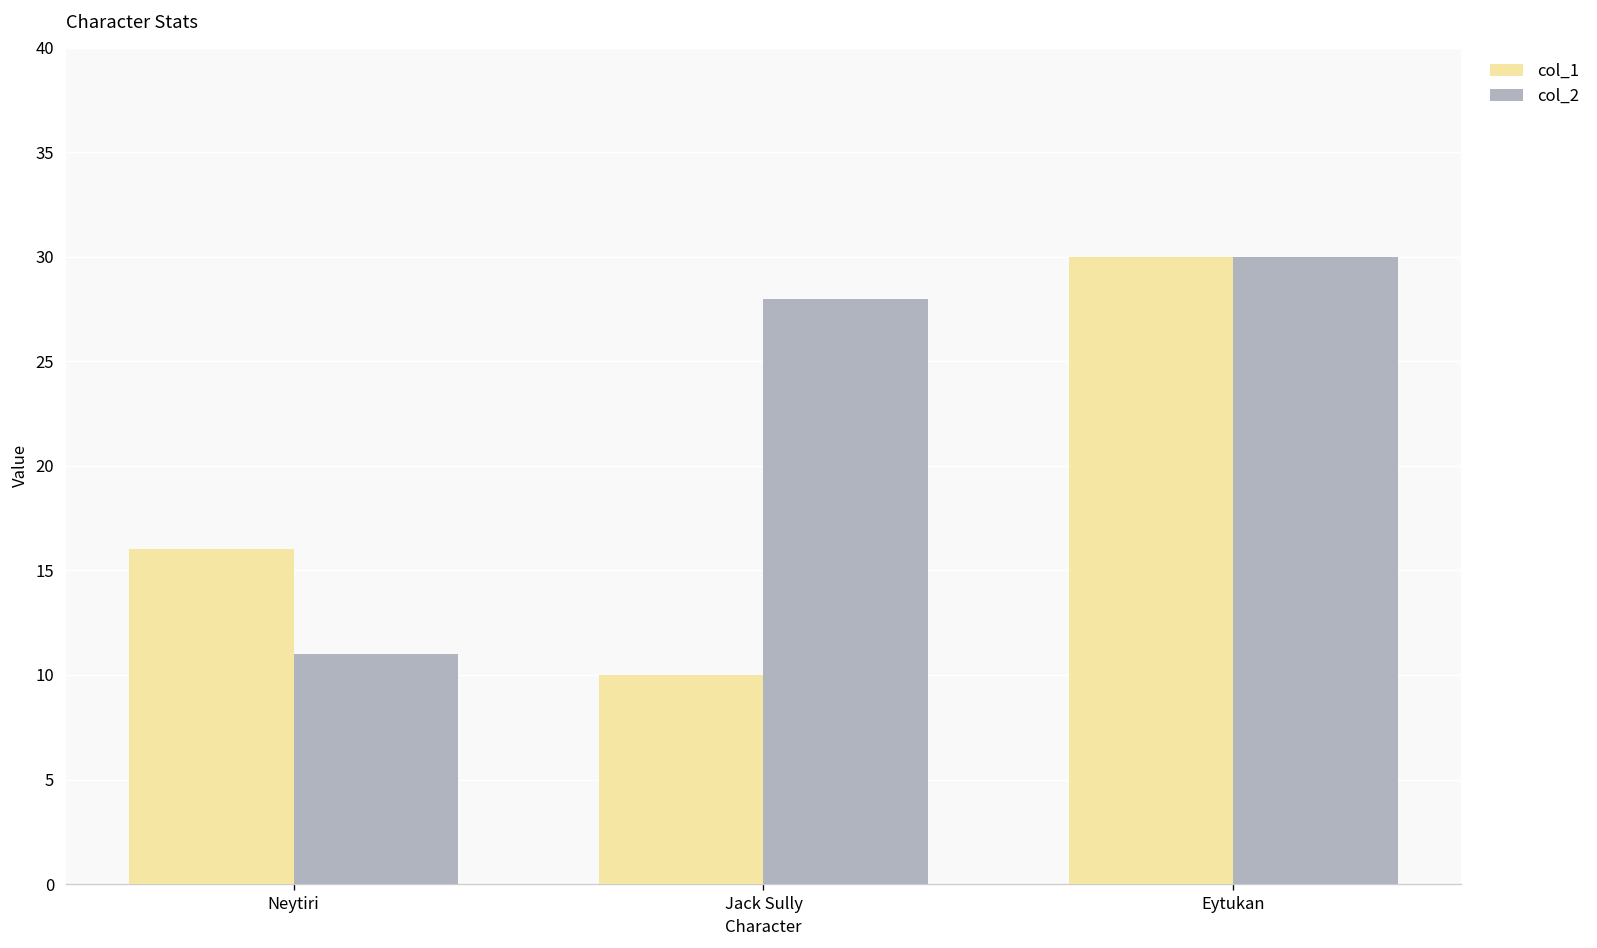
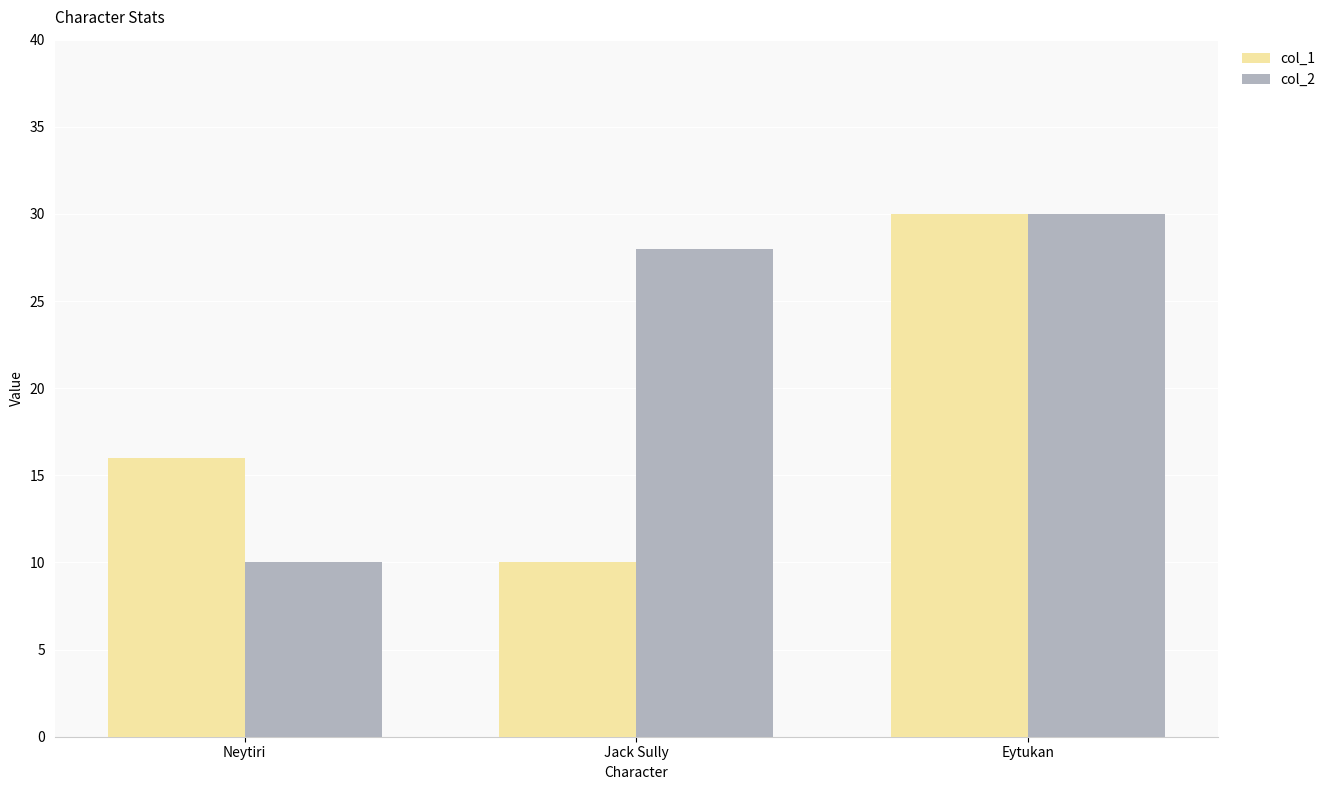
  {
    "col_1": {
      "Neytiri": 16,
      "Jack Sully": 10,
      "Eytukan": 30
    },
    "col_2": {
-     "Neytiri": 11,
+     "Neytiri": 10,
      "Jack Sully": 28,
      "Eytukan": 30
    }
  }
